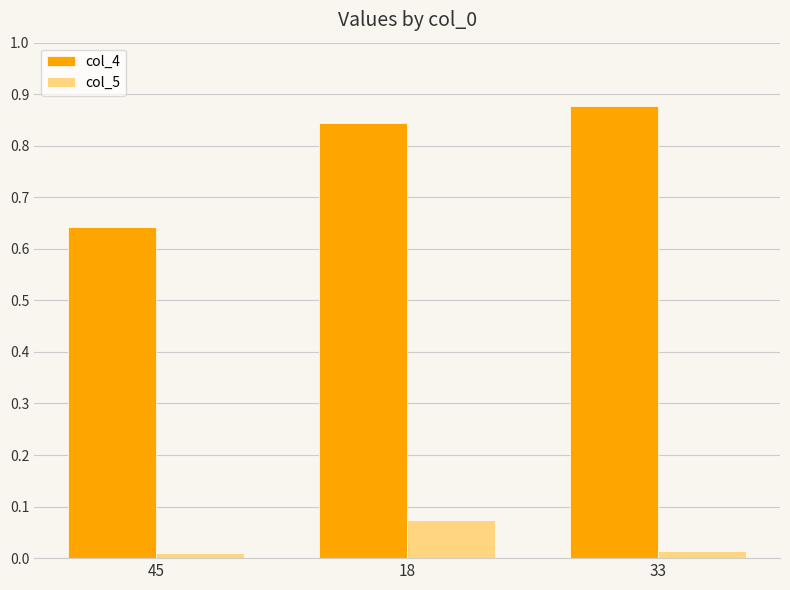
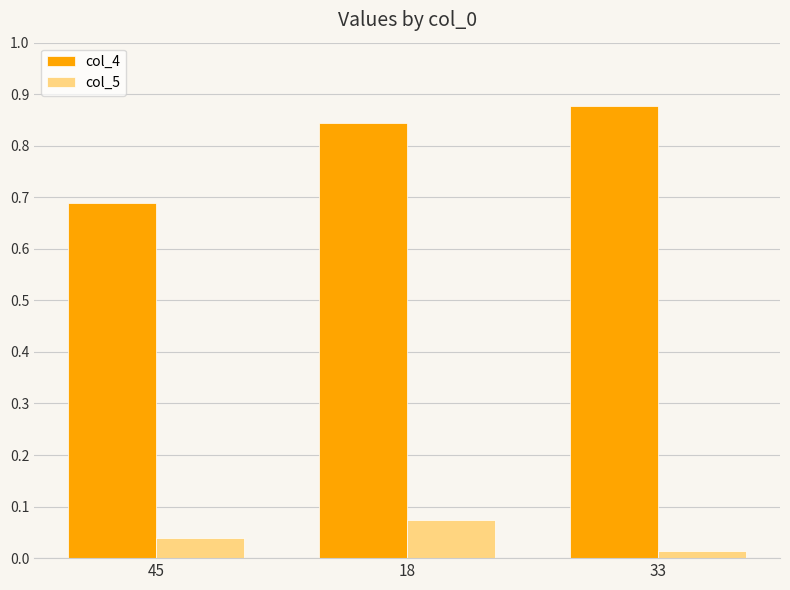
  {
    "col_4": {
-     "45": 0.64,
+     "45": 0.69,
      "18": 0.84,
      "33": 0.88
    },
    "col_5": {
-     "45": 0.01,
+     "45": 0.04,
      "18": 0.07,
      "33": 0.01
    }
  }
